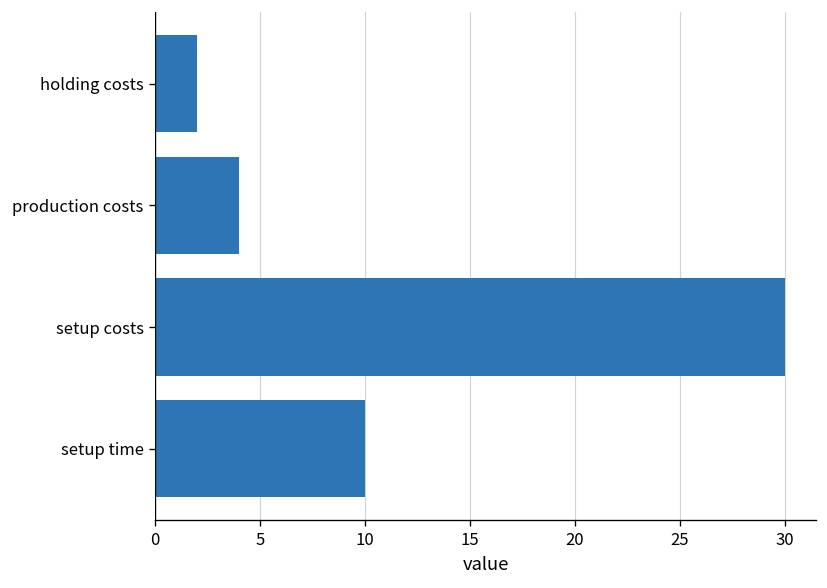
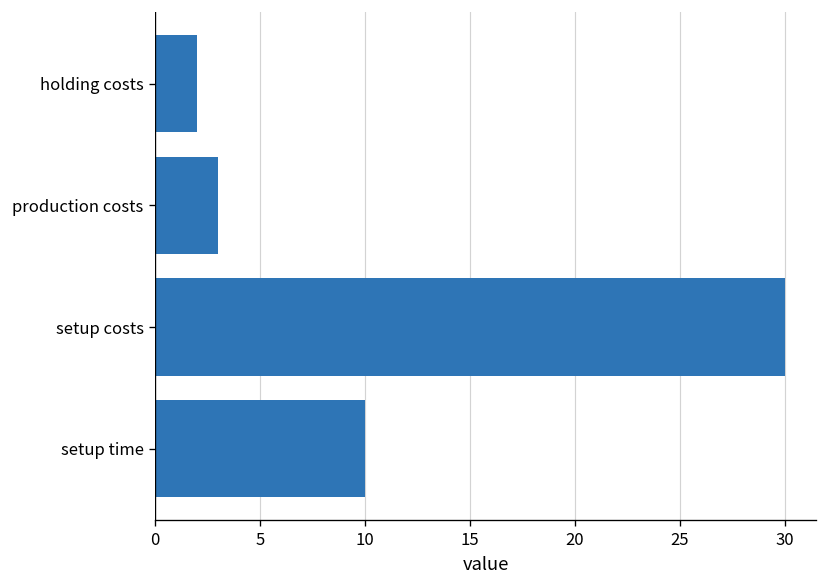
  {
    "holding costs": 2,
-   "production costs": 4,
+   "production costs": 3,
    "setup costs": 30,
    "setup time": 10
  }
